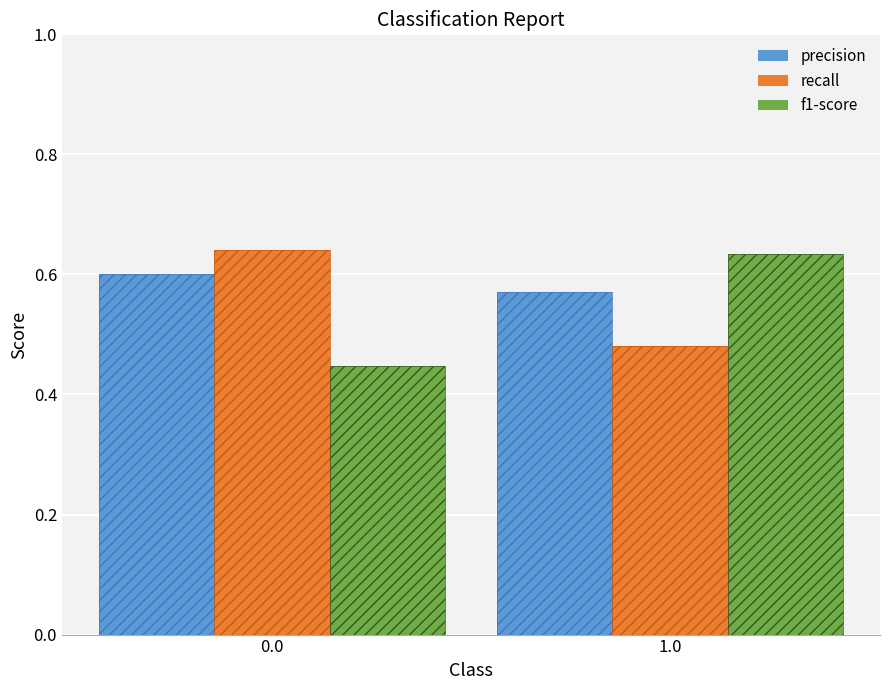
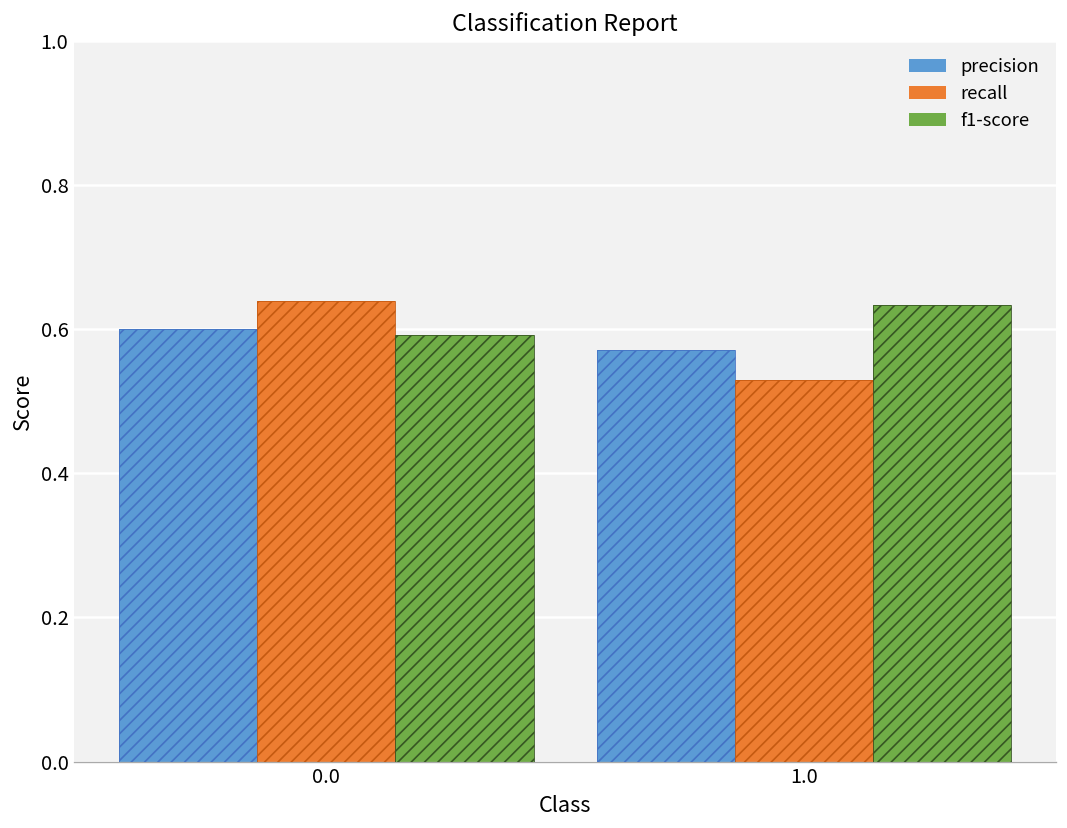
  {
    "precision": {
      "0.0": 0.60,
      "1.0": 0.57
    },
    "recall": {
      "0.0": 0.64,
-     "1.0": 0.48
+     "1.0": 0.53
    },
    "f1-score": {
-     "0.0": 0.45,
+     "0.0": 0.59,
      "1.0": 0.63
    }
  }
